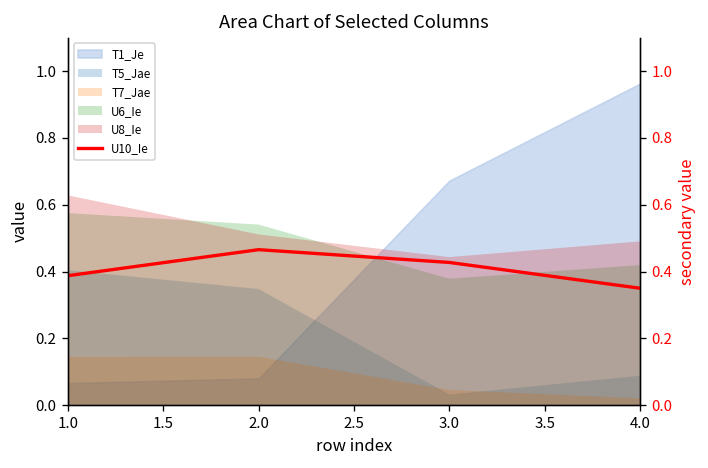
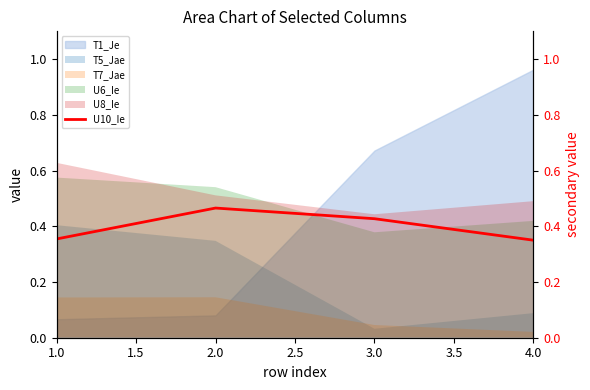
  {
    "U10_Ie": {
-     "1.0": 0.39,
+     "1.0": 0.35,
      "2.0": 0.47,
      "3.0": 0.43,
      "4.0": 0.35
    }
  }
